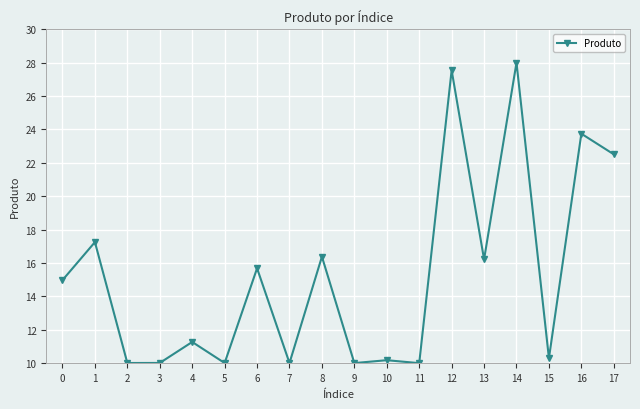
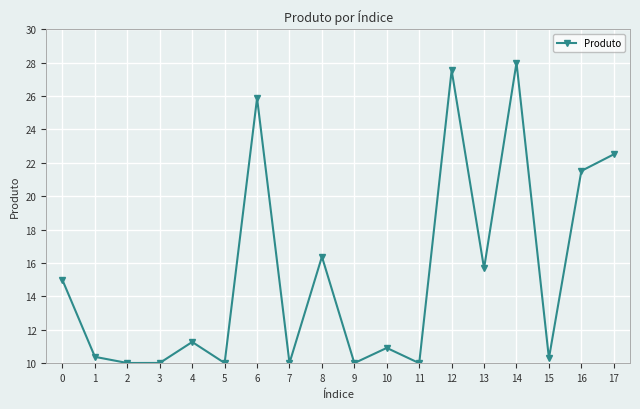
  {
    "0": 15.0,
-   "1": 17.3,
+   "1": 10.4,
    "2": 10.0,
    "3": 10.0,
    "4": 11.3,
    "5": 10.0,
-   "6": 15.7,
+   "6": 25.9,
    "7": 10.0,
    "8": 16.4,
    "9": 10.0,
-   "10": 10.2,
+   "10": 10.9,
    "11": 10.0,
    "12": 27.5,
-   "13": 16.2,
+   "13": 15.7,
    "14": 28.0,
    "15": 10.3,
-   "16": 23.7,
+   "16": 21.5,
    "17": 22.5
  }
